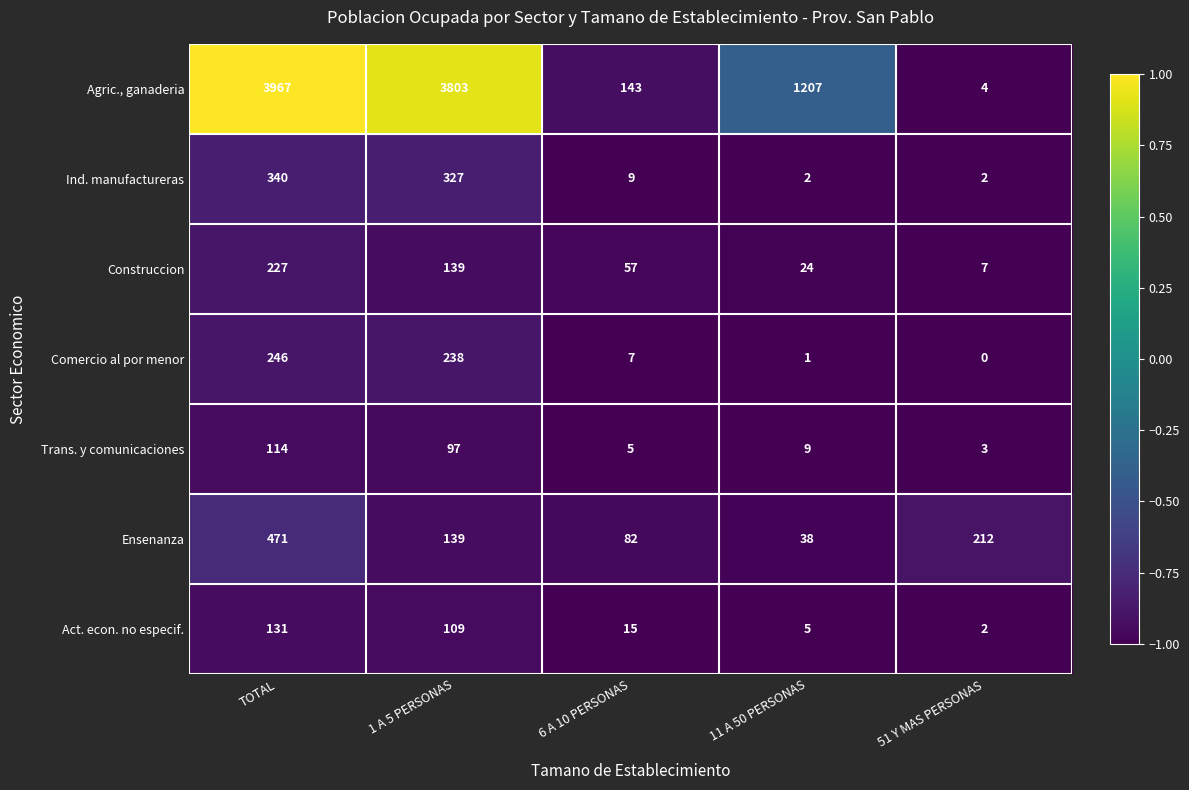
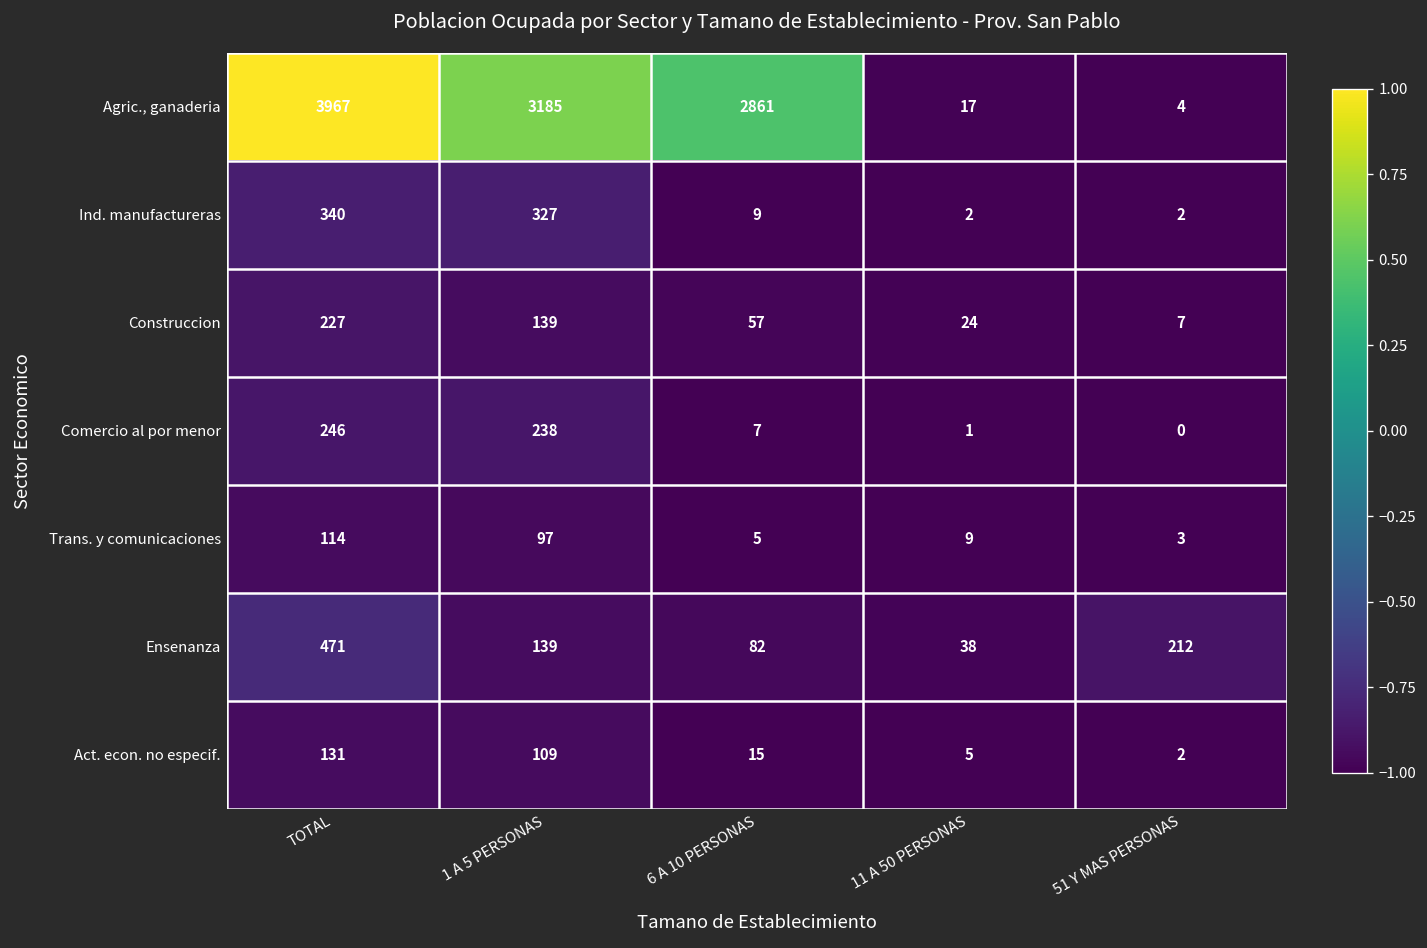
  {
    "Agric., ganaderia": {
      "TOTAL": 3967,
-     "1 A 5 PERSONAS": 3803,
-     "6 A 10 PERSONAS": 143,
-     "11 A 50 PERSONAS": 1207,
+     "1 A 5 PERSONAS": 3185,
+     "6 A 10 PERSONAS": 2861,
+     "11 A 50 PERSONAS": 17,
      "51 Y MAS PERSONAS": 4
    },
    "Ind. manufactureras": {
      "TOTAL": 340,
      "1 A 5 PERSONAS": 327,
      "6 A 10 PERSONAS": 9,
      "11 A 50 PERSONAS": 2,
      "51 Y MAS PERSONAS": 2
    },
    "Construccion": {
      "TOTAL": 227,
      "1 A 5 PERSONAS": 139,
      "6 A 10 PERSONAS": 57,
      "11 A 50 PERSONAS": 24,
      "51 Y MAS PERSONAS": 7
    },
    "Comercio al por menor": {
      "TOTAL": 246,
      "1 A 5 PERSONAS": 238,
      "6 A 10 PERSONAS": 7,
      "11 A 50 PERSONAS": 1,
      "51 Y MAS PERSONAS": 0
    },
    "Trans. y comunicaciones": {
      "TOTAL": 114,
      "1 A 5 PERSONAS": 97,
      "6 A 10 PERSONAS": 5,
      "11 A 50 PERSONAS": 9,
      "51 Y MAS PERSONAS": 3
    },
    "Ensenanza": {
      "TOTAL": 471,
      "1 A 5 PERSONAS": 139,
      "6 A 10 PERSONAS": 82,
      "11 A 50 PERSONAS": 38,
      "51 Y MAS PERSONAS": 212
    },
    "Act. econ. no especif.": {
      "TOTAL": 131,
      "1 A 5 PERSONAS": 109,
      "6 A 10 PERSONAS": 15,
      "11 A 50 PERSONAS": 5,
      "51 Y MAS PERSONAS": 2
    }
  }
